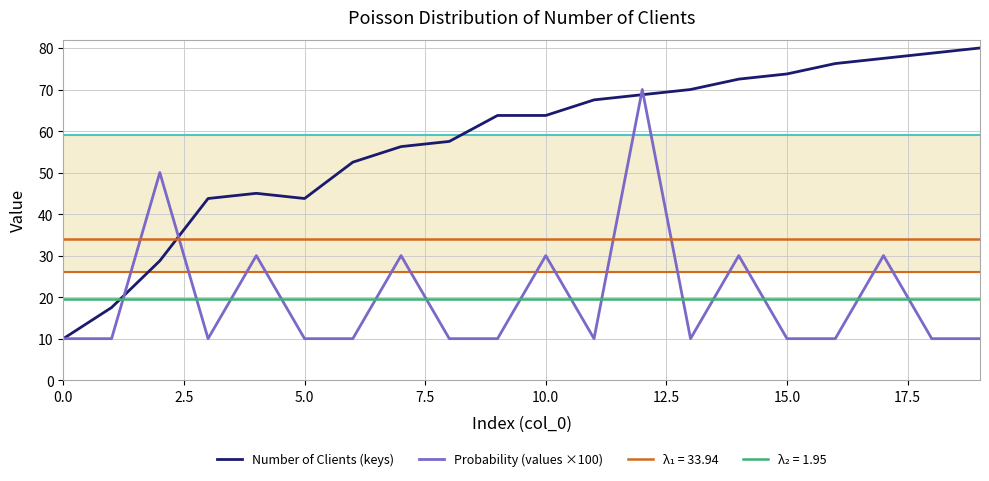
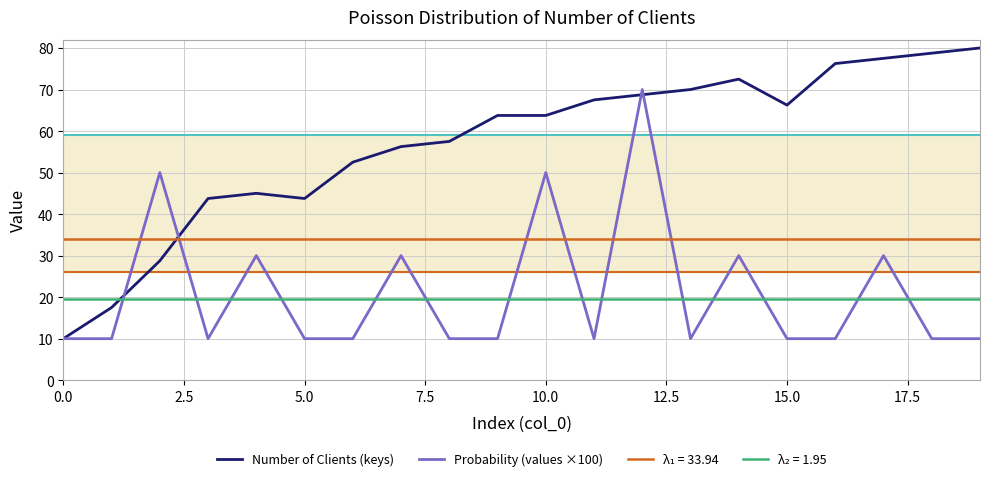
  {
    "Number of Clients (keys)": {
      "5.0": 44,
      "10.0": 64,
-     "15.0": 74
+     "15.0": 66
    },
    "Probability (values ×100)": {
      "5.0": 10,
-     "10.0": 30,
+     "10.0": 50,
      "15.0": 10
    },
    "λ₁ = 33.94": {
      "0.0": 34,
      "5.0": 34,
      "10.0": 34,
      "15.0": 34
    },
    "λ₂ = 1.95": {
      "0.0": 20,
      "5.0": 20,
      "10.0": 20,
      "15.0": 20
    }
  }
